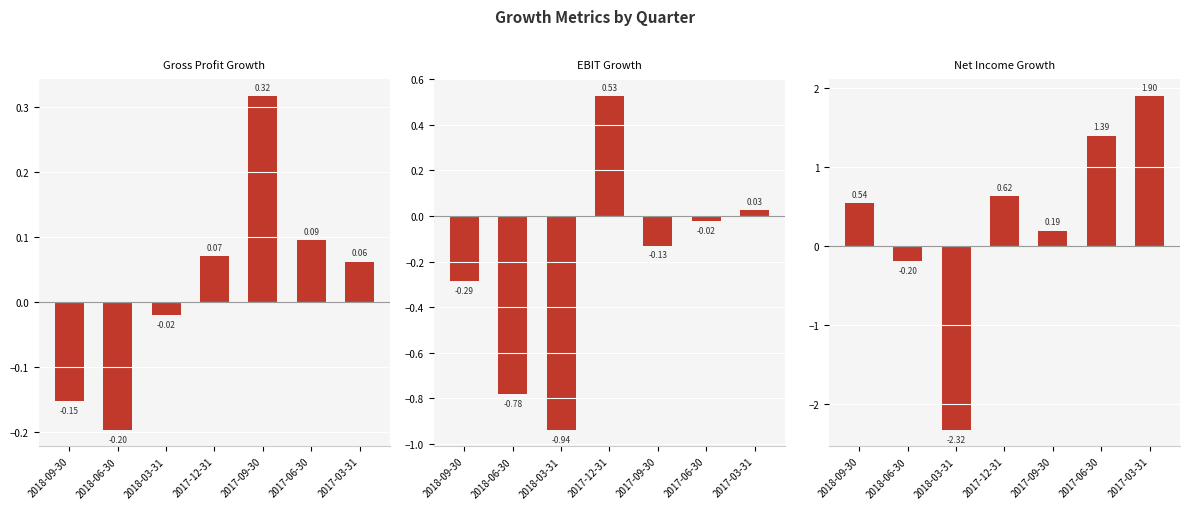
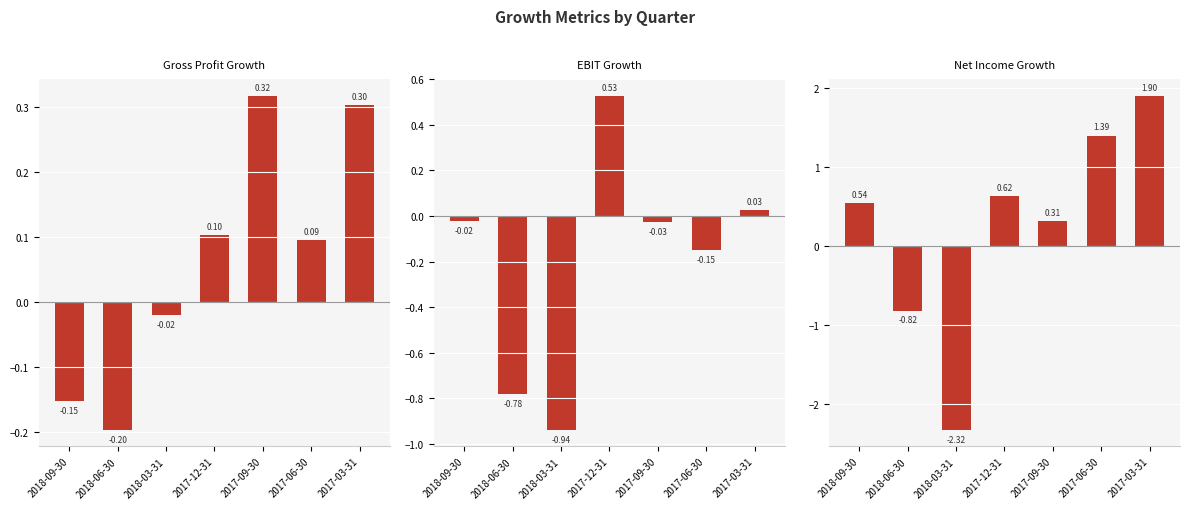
  {
    "Gross Profit Growth": {
      "2018-09-30": -0.15,
      "2018-06-30": -0.20,
      "2018-03-31": -0.02,
-     "2017-12-31": 0.07,
+     "2017-12-31": 0.10,
      "2017-09-30": 0.32,
      "2017-06-30": 0.09,
-     "2017-03-31": 0.06
+     "2017-03-31": 0.30
    },
    "EBIT Growth": {
-     "2018-09-30": -0.29,
+     "2018-09-30": -0.02,
      "2018-06-30": -0.78,
      "2018-03-31": -0.94,
      "2017-12-31": 0.53,
-     "2017-09-30": -0.13,
-     "2017-06-30": -0.02,
+     "2017-09-30": -0.03,
+     "2017-06-30": -0.15,
      "2017-03-31": 0.03
    },
    "Net Income Growth": {
      "2018-09-30": 0.54,
-     "2018-06-30": -0.20,
+     "2018-06-30": -0.82,
      "2018-03-31": -2.32,
      "2017-12-31": 0.62,
-     "2017-09-30": 0.19,
+     "2017-09-30": 0.31,
      "2017-06-30": 1.39,
      "2017-03-31": 1.90
    }
  }
